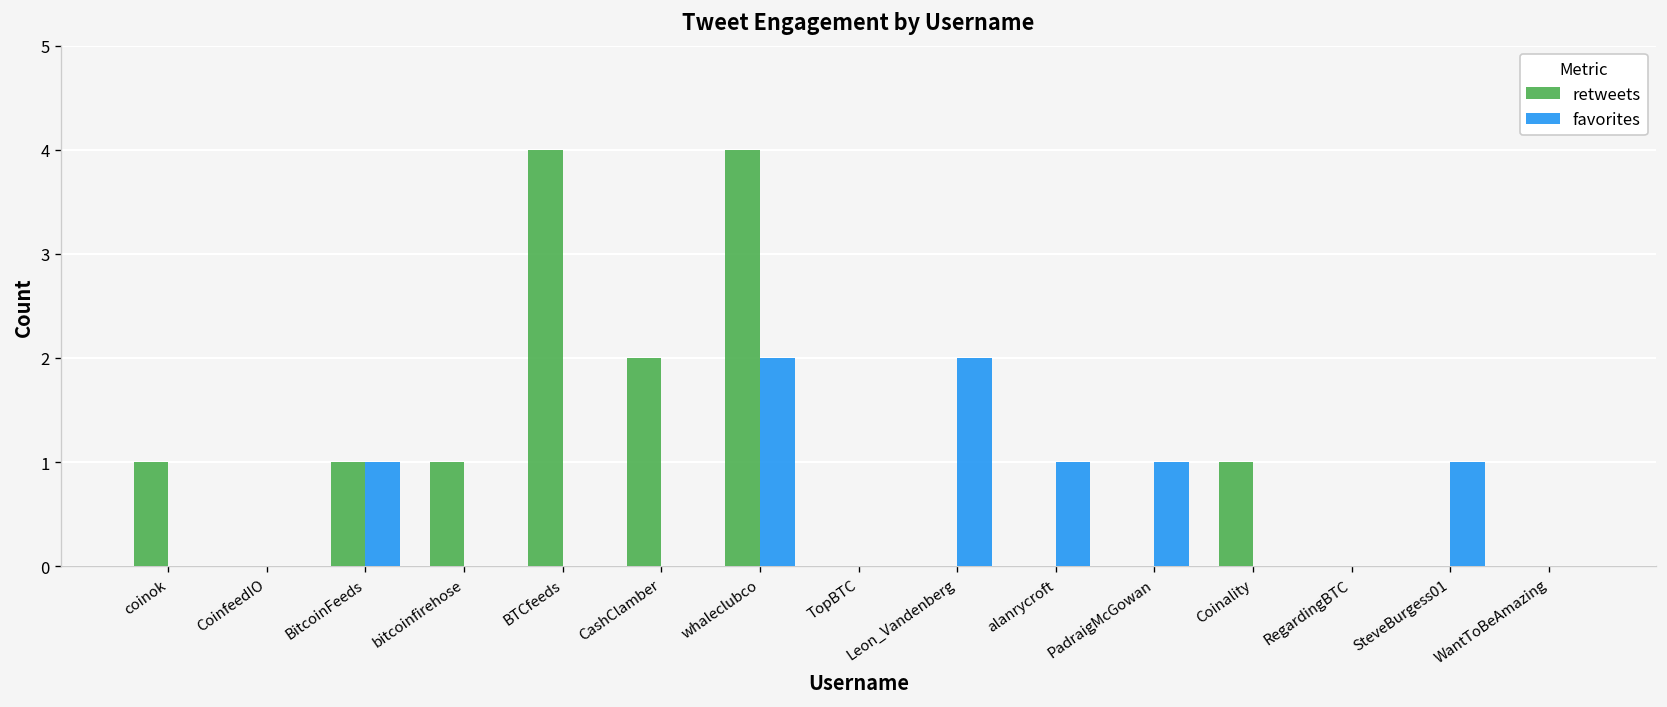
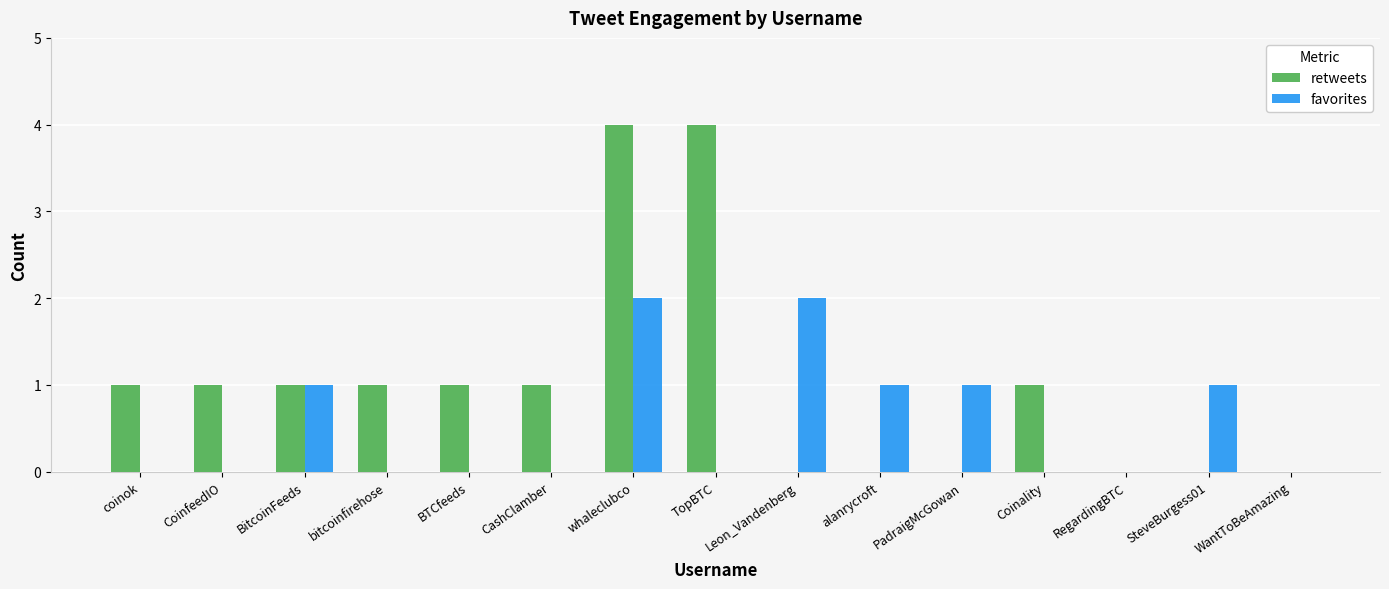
  {
    "retweets": {
      "coinok": 1,
-     "CoinfeedIO": 0,
+     "CoinfeedIO": 1,
      "BitcoinFeeds": 1,
      "bitcoinfirehose": 1,
-     "BTCfeeds": 4,
-     "CashClamber": 2,
+     "BTCfeeds": 1,
+     "CashClamber": 1,
      "whaleclubco": 4,
-     "TopBTC": 0,
+     "TopBTC": 4,
      "Leon_Vandenberg": 0,
      "alanrycroft": 0,
      "PadraigMcGowan": 0,
      "Coinality": 1,
      "RegardingBTC": 0,
      "SteveBurgess01": 0,
      "WantToBeAmazing": 0
    },
    "favorites": {
      "coinok": 0,
      "CoinfeedIO": 0,
      "BitcoinFeeds": 1,
      "bitcoinfirehose": 0,
      "BTCfeeds": 0,
      "CashClamber": 0,
      "whaleclubco": 2,
      "TopBTC": 0,
      "Leon_Vandenberg": 2,
      "alanrycroft": 1,
      "PadraigMcGowan": 1,
      "Coinality": 0,
      "RegardingBTC": 0,
      "SteveBurgess01": 1,
      "WantToBeAmazing": 0
    }
  }
